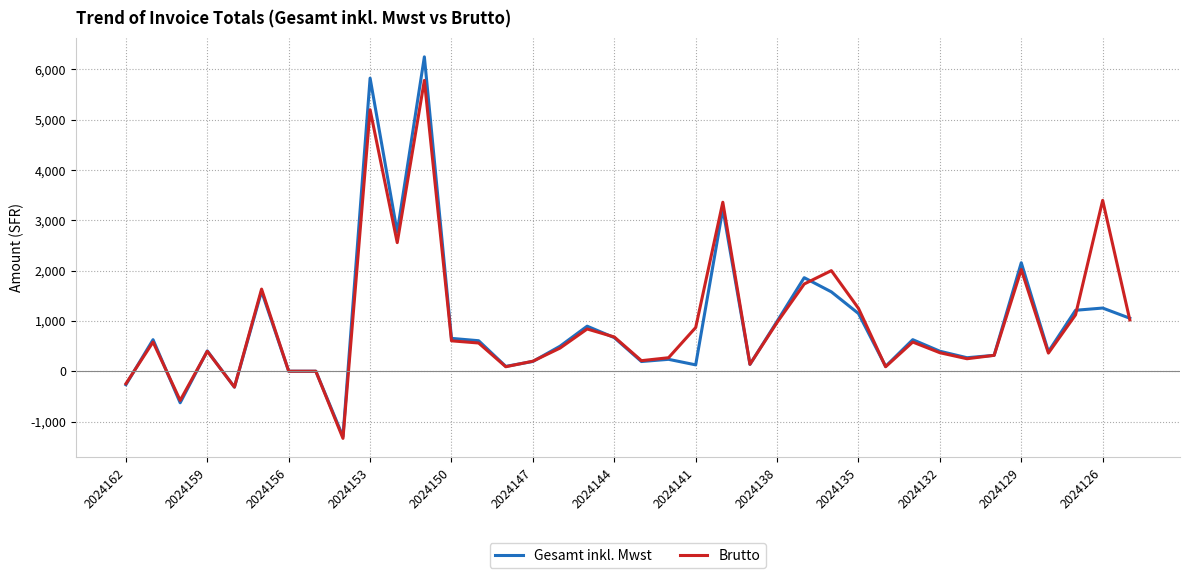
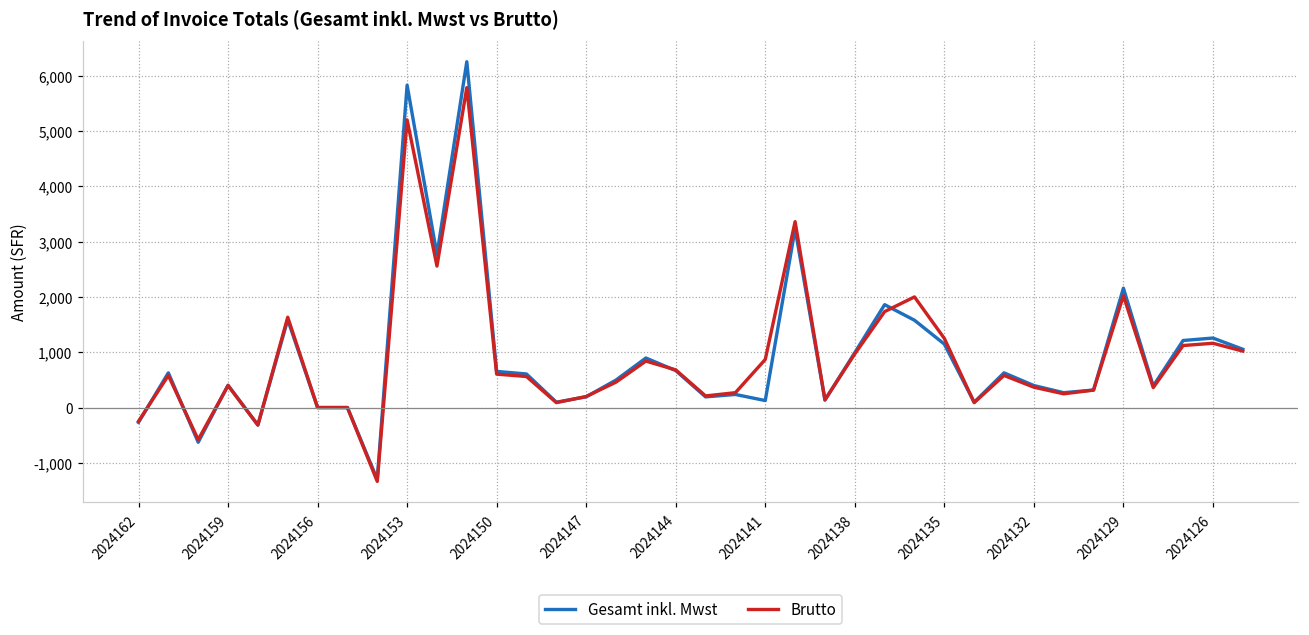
  {
    "Gesamt inkl. Mwst": {
      "2024153": "5,800",
      "2024141": "100",
      "2024135": "1,100",
      "2024129": "2,200",
      "2024126": "1,300"
    },
    "Brutto": {
      "2024153": "5,200",
      "2024141": "900",
      "2024135": "1,300",
      "2024129": "2,000",
-     "2024126": "3,400"
+     "2024126": "1,200"
    }
  }
